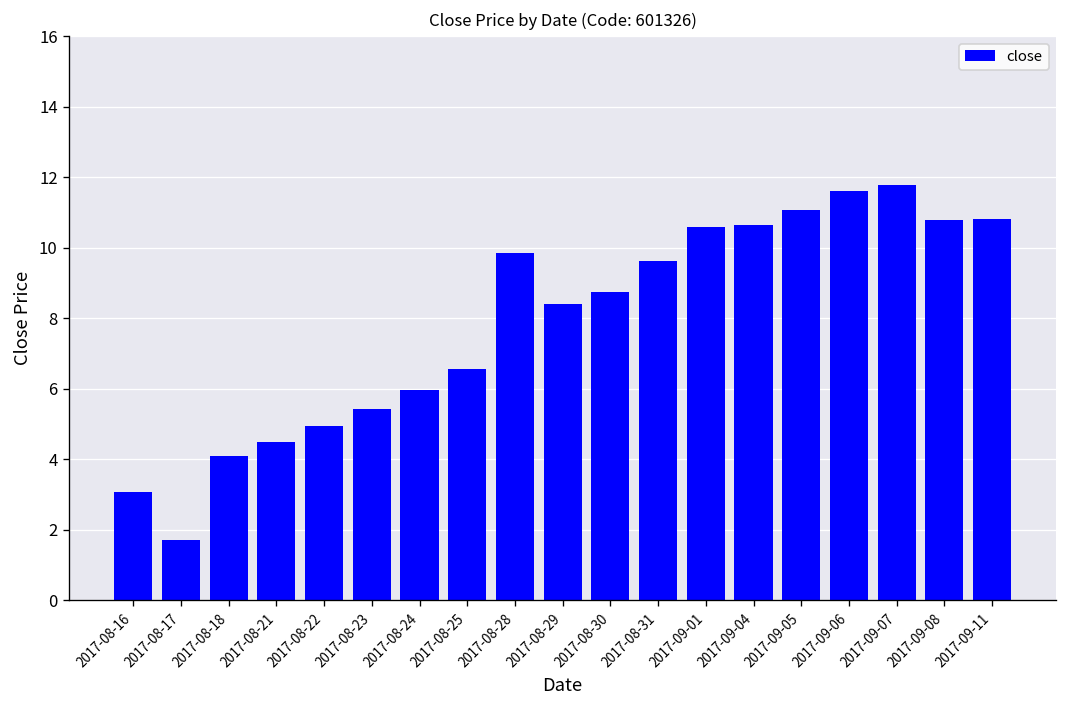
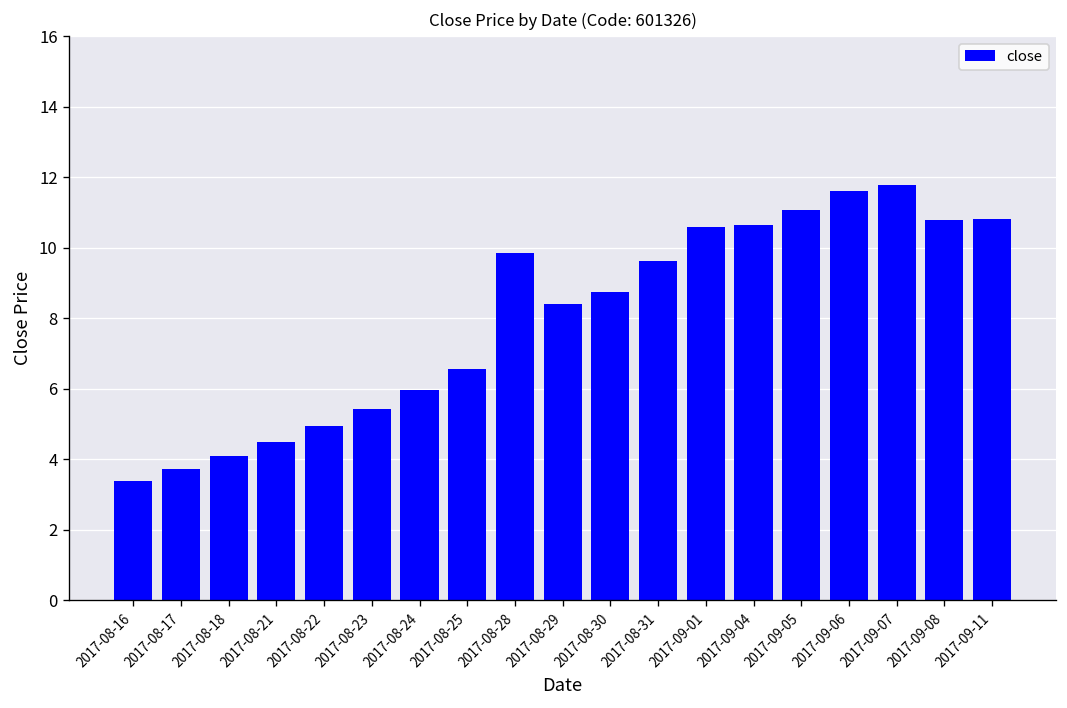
  {
-   "2017-08-16": 3.1,
-   "2017-08-17": 1.7,
+   "2017-08-16": 3.4,
+   "2017-08-17": 3.7,
    "2017-08-18": 4.1,
    "2017-08-21": 4.5,
    "2017-08-22": 4.9,
    "2017-08-23": 5.4,
    "2017-08-24": 6.0,
    "2017-08-25": 6.6,
    "2017-08-28": 9.8,
    "2017-08-29": 8.4,
    "2017-08-30": 8.8,
    "2017-08-31": 9.6,
    "2017-09-01": 10.6,
    "2017-09-04": 10.7,
    "2017-09-05": 11.1,
    "2017-09-06": 11.6,
    "2017-09-07": 11.8,
    "2017-09-08": 10.8,
    "2017-09-11": 10.8
  }
